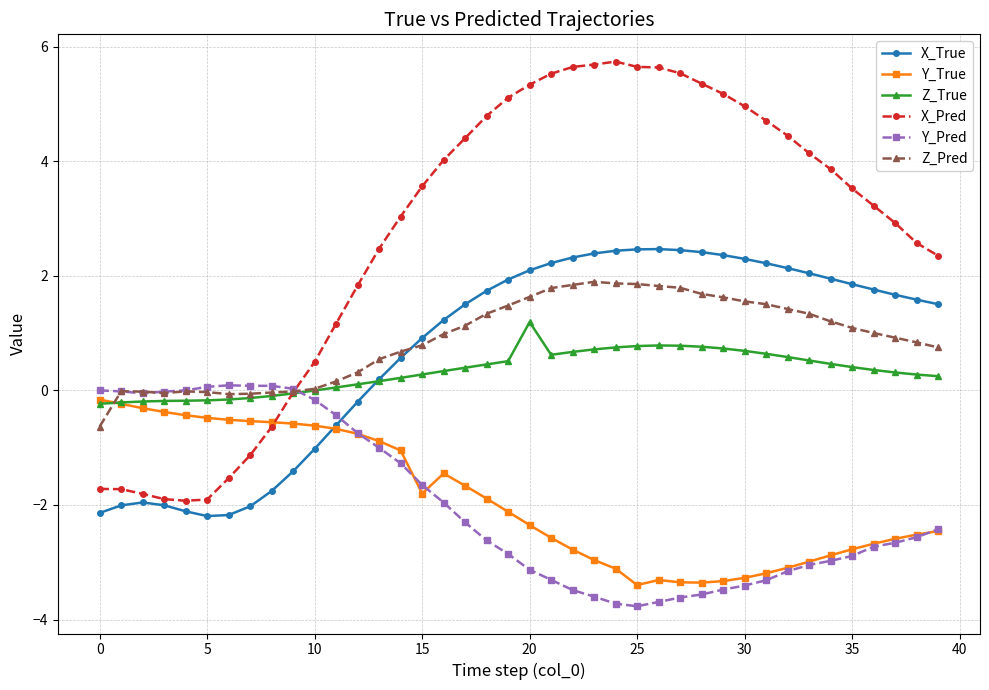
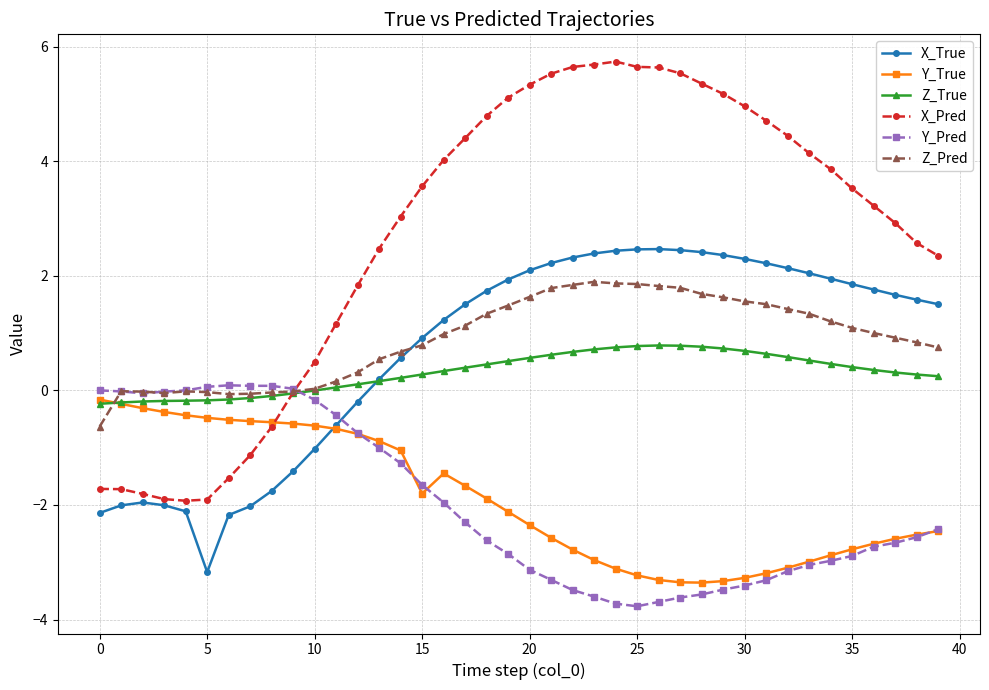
  {
    "X_True": {
      "0": -2.1,
-     "5": -2.2,
+     "5": -3.2,
      "10": -1.0,
      "15": 0.9,
      "20": 2.1,
      "25": 2.5,
      "30": 2.3,
      "35": 1.9
    },
    "Y_True": {
      "0": -0.2,
      "5": -0.5,
      "10": -0.6,
      "15": -1.8,
      "20": -2.4,
-     "25": -3.4,
+     "25": -3.2,
      "30": -3.3,
      "35": -2.8
    },
    "Z_True": {
      "0": -0.2,
      "5": -0.2,
      "15": 0.3,
-     "20": 1.2,
+     "20": 0.6,
      "25": 0.8,
      "30": 0.7,
      "35": 0.4
    },
    "X_Pred": {
      "0": -1.7,
      "5": -1.9,
      "10": 0.5,
      "15": 3.6,
      "20": 5.3,
      "25": 5.6,
      "30": 5.0,
      "35": 3.5
    },
    "Y_Pred": {
      "0": 0.0,
      "5": 0.1,
      "10": -0.2,
      "15": -1.7,
      "20": -3.1,
      "25": -3.8,
      "30": -3.4,
      "35": -2.9
    },
    "Z_Pred": {
      "0": -0.6,
      "5": 0.0,
      "15": 0.8,
      "20": 1.6,
      "25": 1.9,
      "30": 1.6,
      "35": 1.1
    }
  }
